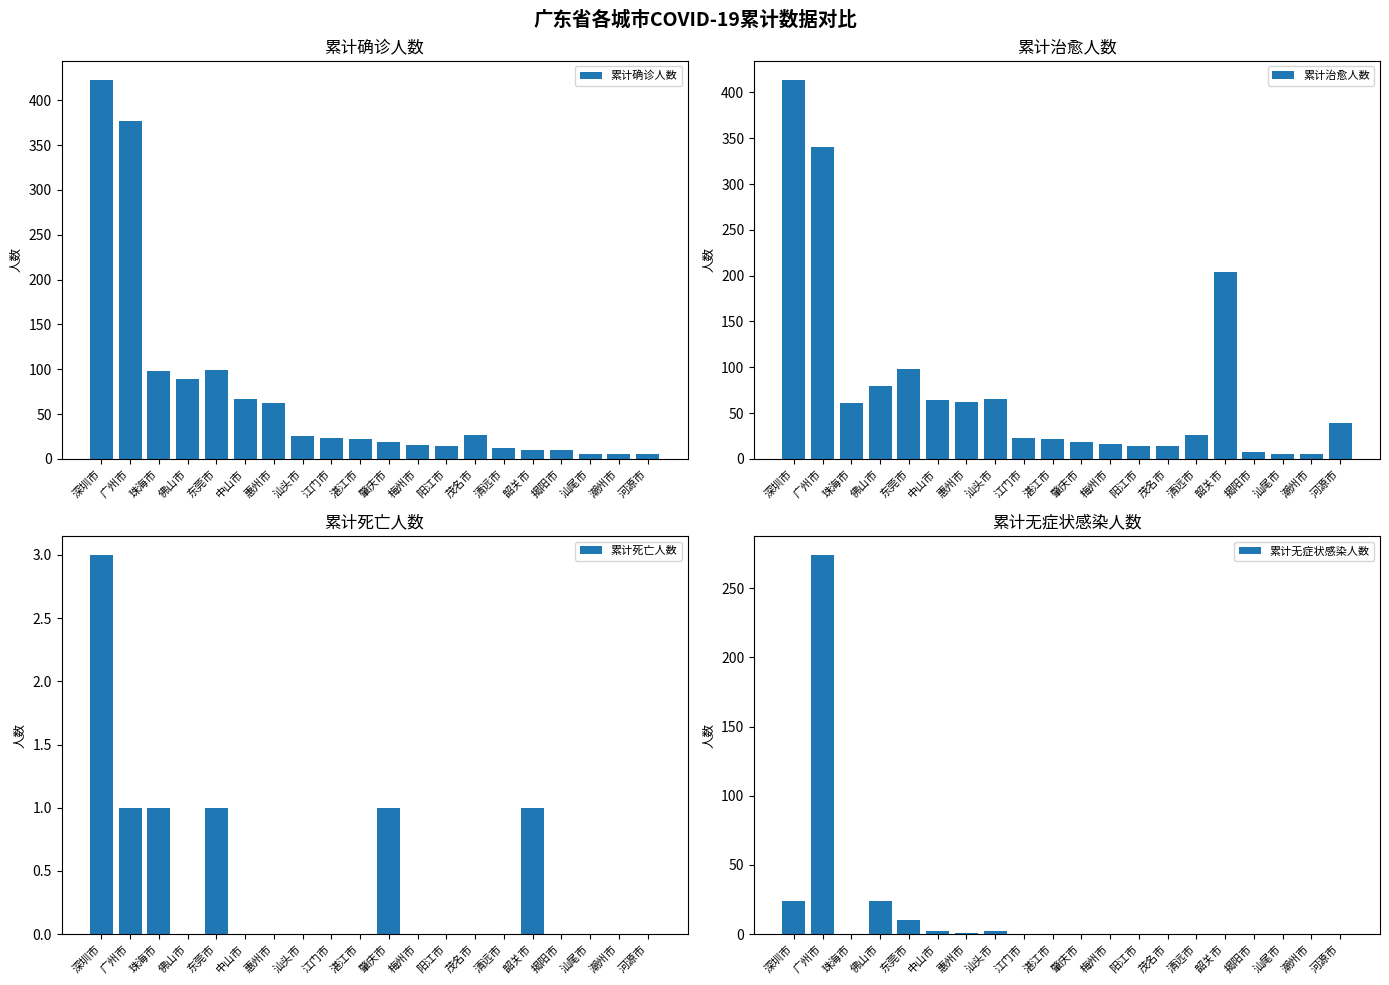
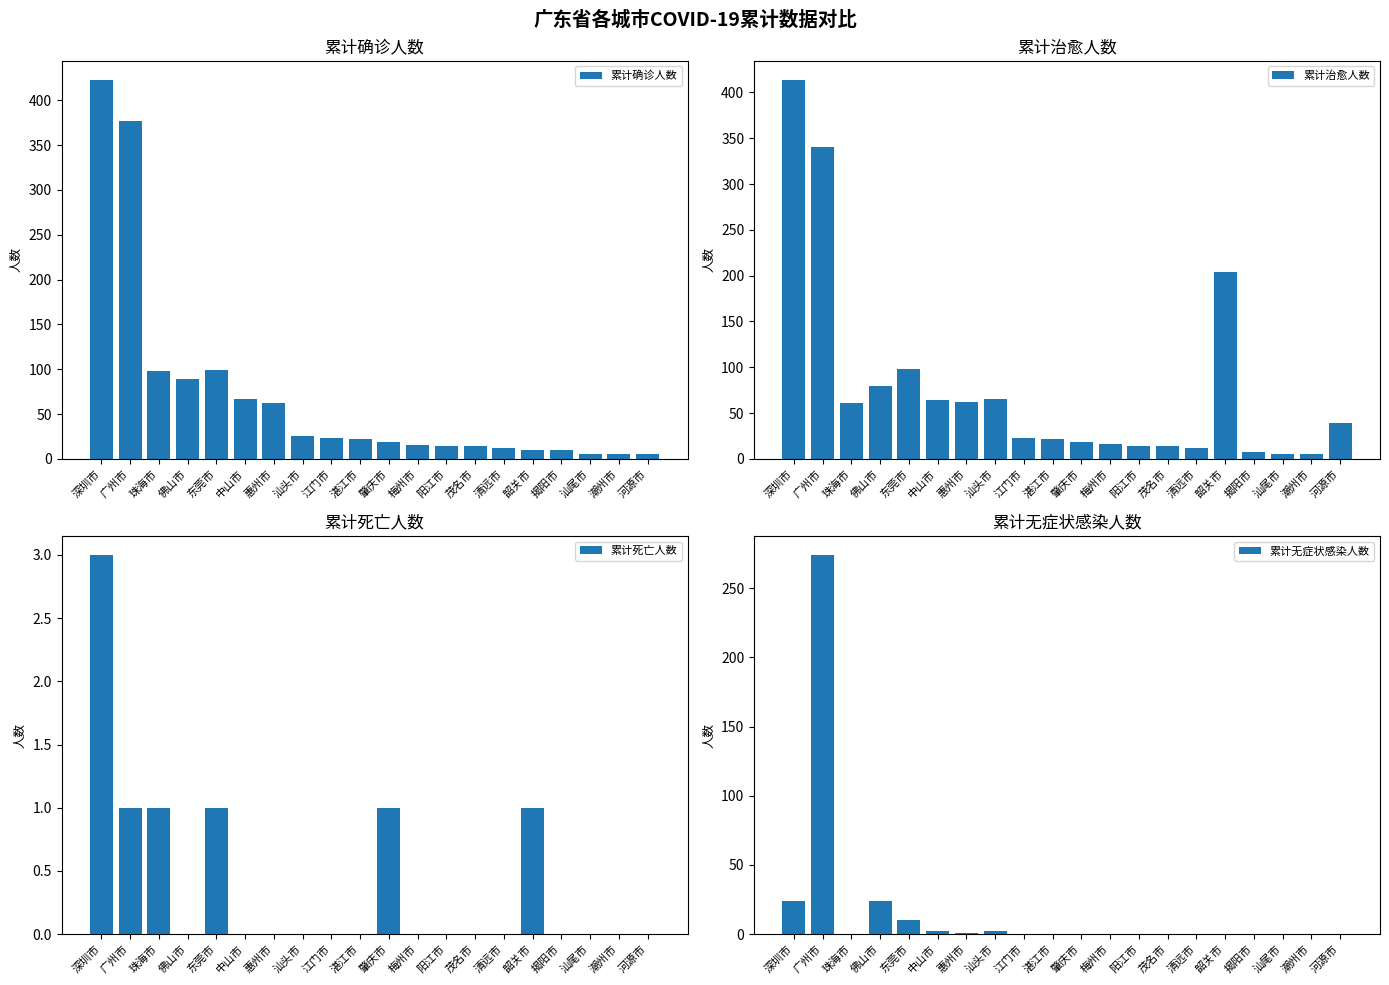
  {
    "累计确诊人数": {
      "深圳市": 420,
      "广州市": 380,
      "珠海市": 100,
      "佛山市": 90,
      "东莞市": 100,
      "中山市": 70,
      "惠州市": 60,
      "汕头市": 30,
      "江门市": 20,
      "湛江市": 20,
      "肇庆市": 20,
      "梅州市": 20,
      "阳江市": 10,
-     "茂名市": 30,
+     "茂名市": 10,
      "清远市": 10,
      "韶关市": 10,
      "揭阳市": 10,
      "汕尾市": 10,
      "潮州市": 10,
      "河源市": 10
    },
    "累计治愈人数": {
      "深圳市": 410,
      "广州市": 340,
      "珠海市": 60,
      "佛山市": 80,
      "东莞市": 100,
      "中山市": 60,
      "惠州市": 60,
      "汕头市": 70,
      "江门市": 20,
      "湛江市": 20,
      "肇庆市": 20,
      "梅州市": 20,
      "阳江市": 10,
      "茂名市": 10,
-     "清远市": 30,
+     "清远市": 10,
      "韶关市": 200,
      "揭阳市": 10,
      "汕尾市": 10,
      "潮州市": 10,
      "河源市": 40
    },
    "累计死亡人数": {
      "深圳市": 3.00,
      "广州市": 1.00,
      "珠海市": 1.00,
      "佛山市": 0.00,
      "东莞市": 1.00,
      "中山市": 0.00,
      "惠州市": 0.00,
      "汕头市": 0.00,
      "江门市": 0.00,
      "湛江市": 0.00,
      "肇庆市": 1.00,
      "梅州市": 0.00,
      "阳江市": 0.00,
      "茂名市": 0.00,
      "清远市": 0.00,
      "韶关市": 1.00,
      "揭阳市": 0.00,
      "汕尾市": 0.00,
      "潮州市": 0.00,
      "河源市": 0.00
    },
    "累计无症状感染人数": {
      "深圳市": 24,
      "广州市": 274,
      "珠海市": 0,
      "佛山市": 24,
      "东莞市": 10,
      "中山市": 2,
      "汕头市": 2,
      "江门市": 0,
      "湛江市": 0,
      "肇庆市": 0,
      "梅州市": 0,
      "阳江市": 0,
      "茂名市": 0,
      "清远市": 0,
      "韶关市": 0,
      "揭阳市": 0,
      "汕尾市": 0,
      "潮州市": 0,
      "河源市": 0
    }
  }
